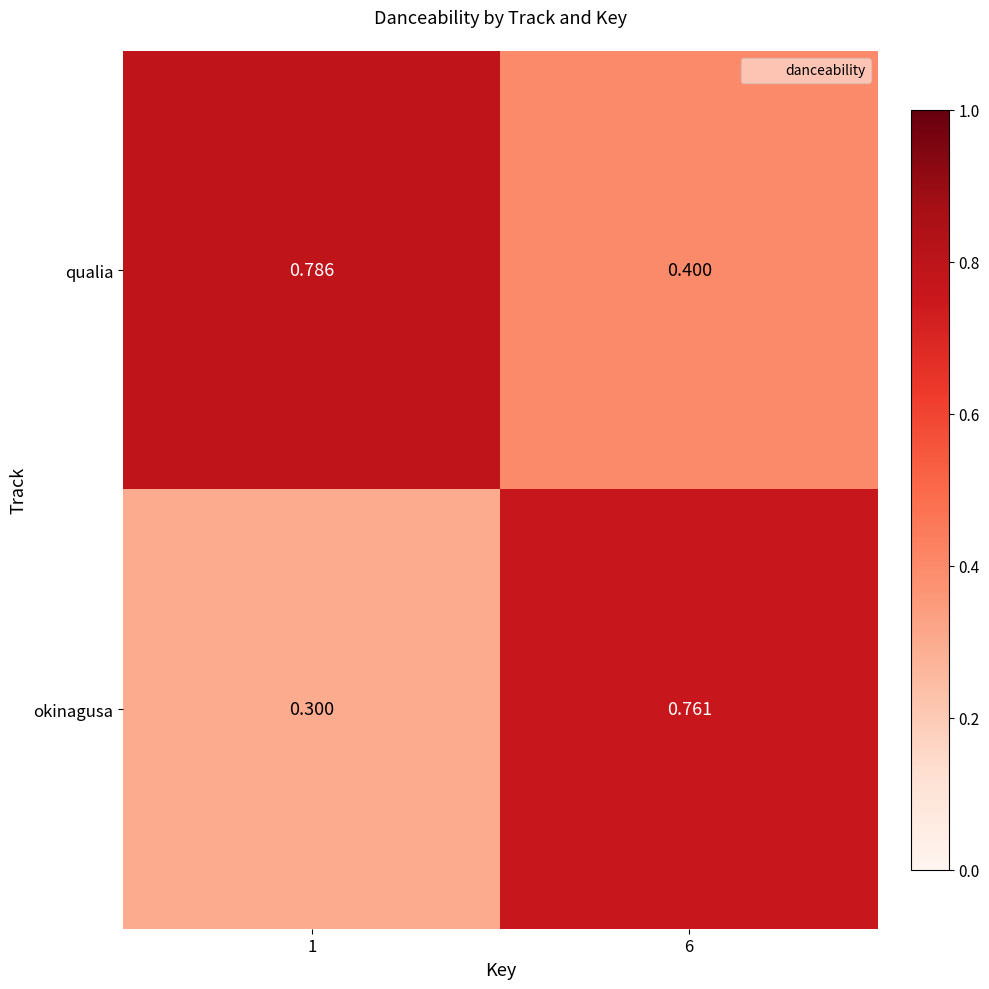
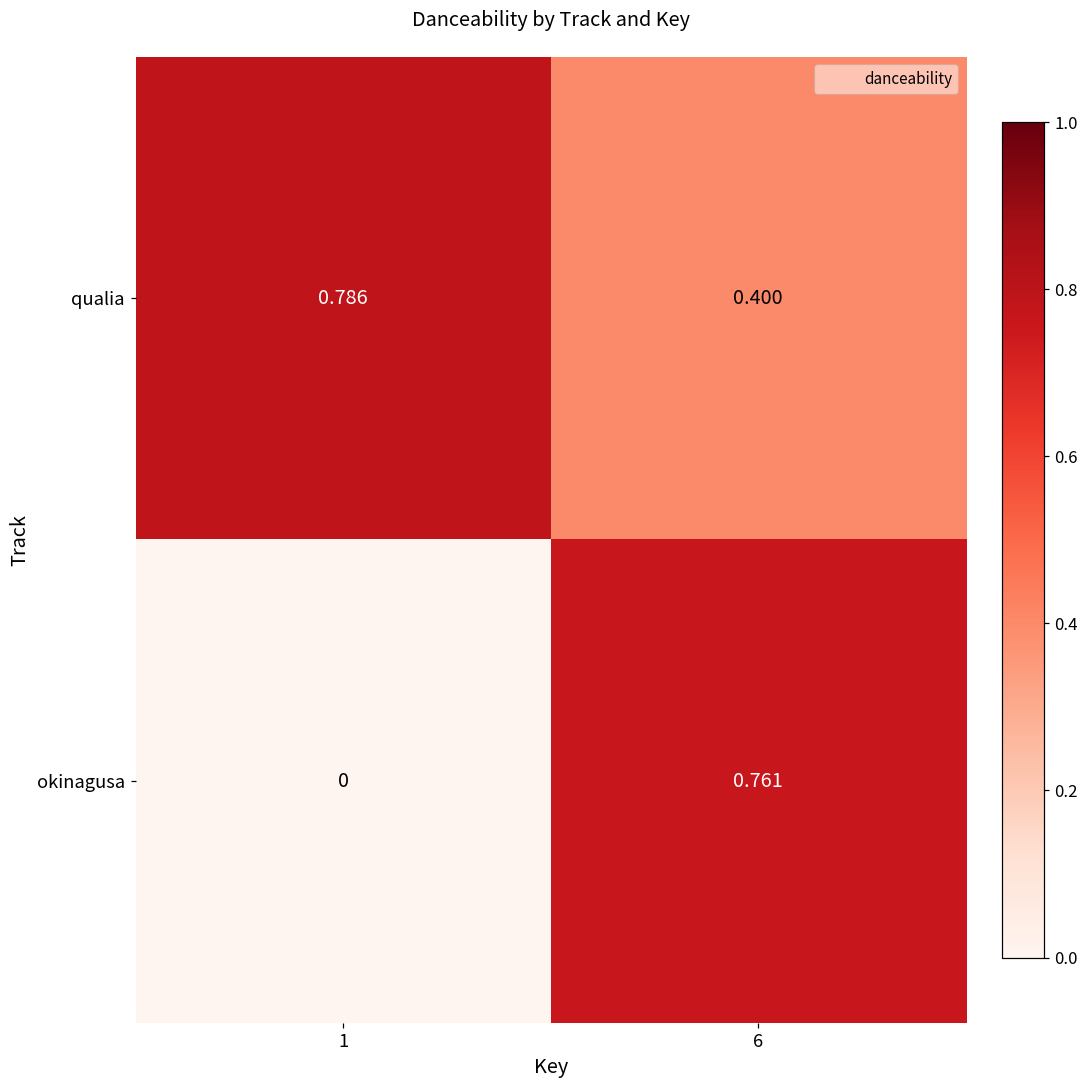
  {
    "qualia": {
      "1": 0.786,
      "6": 0.400
    },
    "okinagusa": {
-     "1": 0.300,
+     "1": 0,
      "6": 0.761
    }
  }
